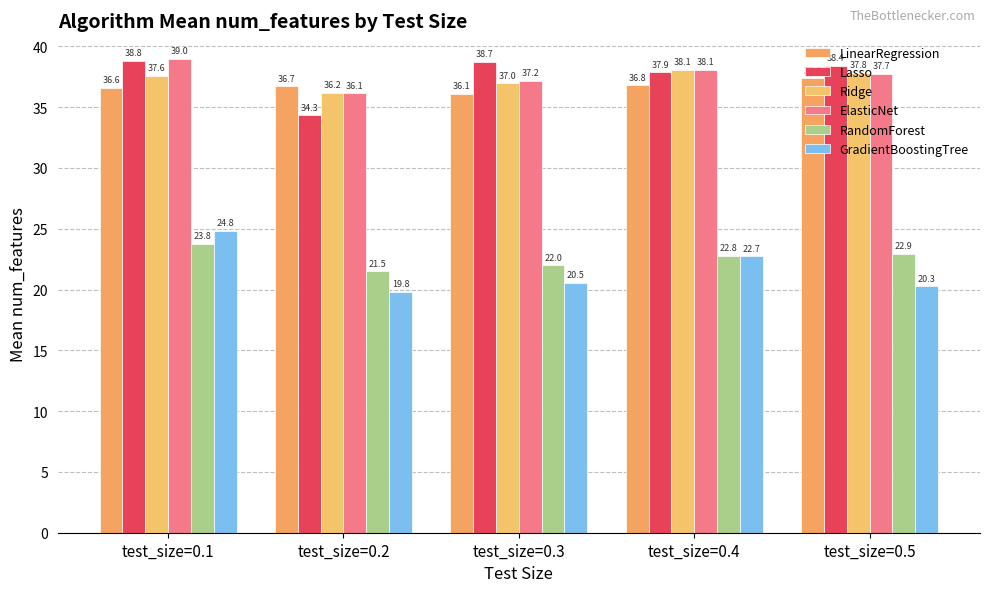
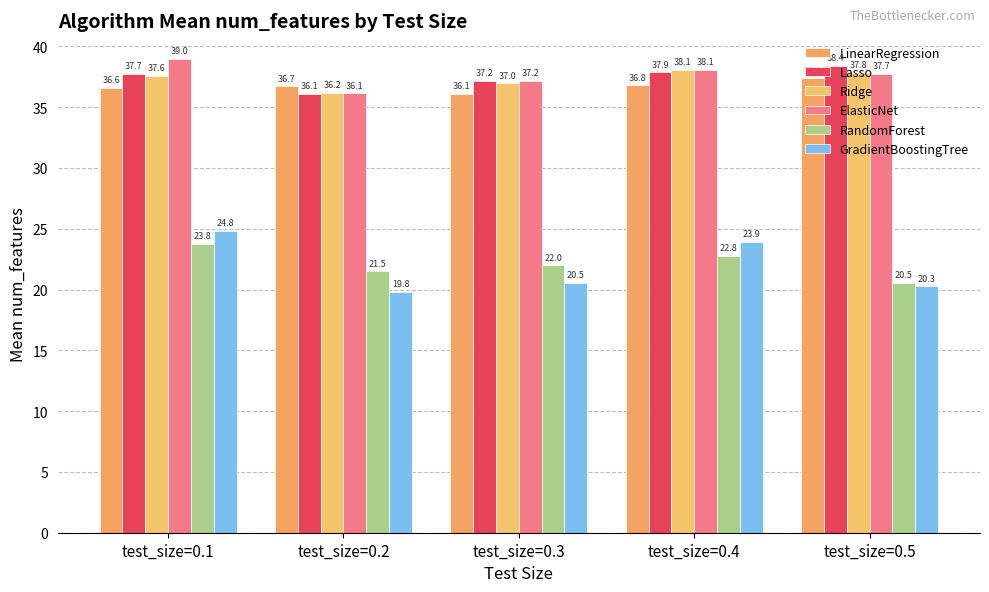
  {
    "Lasso": {
-     "test_size=0.1": 38.8,
-     "test_size=0.2": 34.3,
-     "test_size=0.3": 38.7,
+     "test_size=0.1": 37.7,
+     "test_size=0.2": 36.1,
+     "test_size=0.3": 37.2,
      "test_size=0.4": 37.9,
      "test_size=0.5": 38.4
    },
    "RandomForest": {
      "test_size=0.1": 23.8,
      "test_size=0.2": 21.5,
      "test_size=0.3": 22.0,
      "test_size=0.4": 22.8,
-     "test_size=0.5": 22.9
+     "test_size=0.5": 20.5
    },
    "GradientBoostingTree": {
      "test_size=0.1": 24.8,
      "test_size=0.2": 19.8,
      "test_size=0.3": 20.5,
-     "test_size=0.4": 22.7,
+     "test_size=0.4": 23.9,
      "test_size=0.5": 20.3
    }
  }
